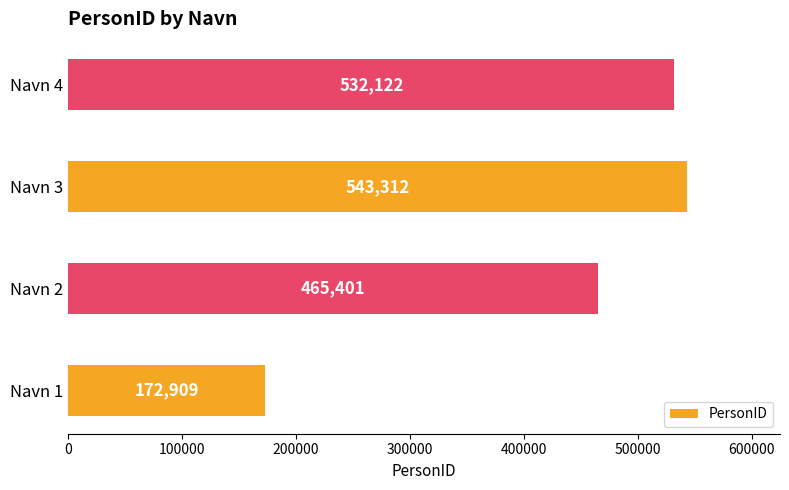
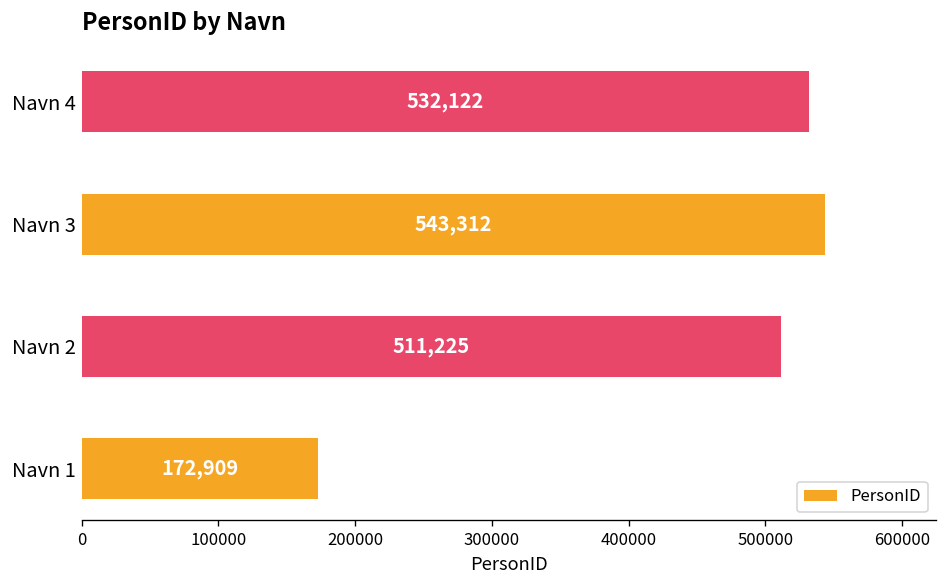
  {
    "Navn 4": "532,122",
    "Navn 3": "543,312",
-   "Navn 2": "465,401",
+   "Navn 2": "511,225",
    "Navn 1": "172,909"
  }
